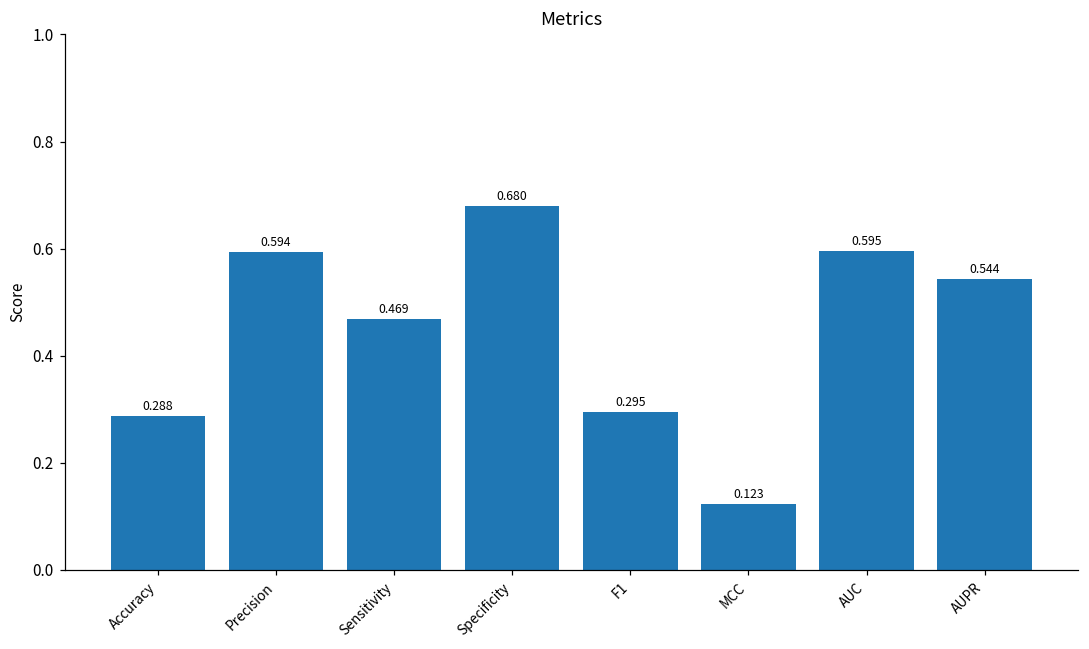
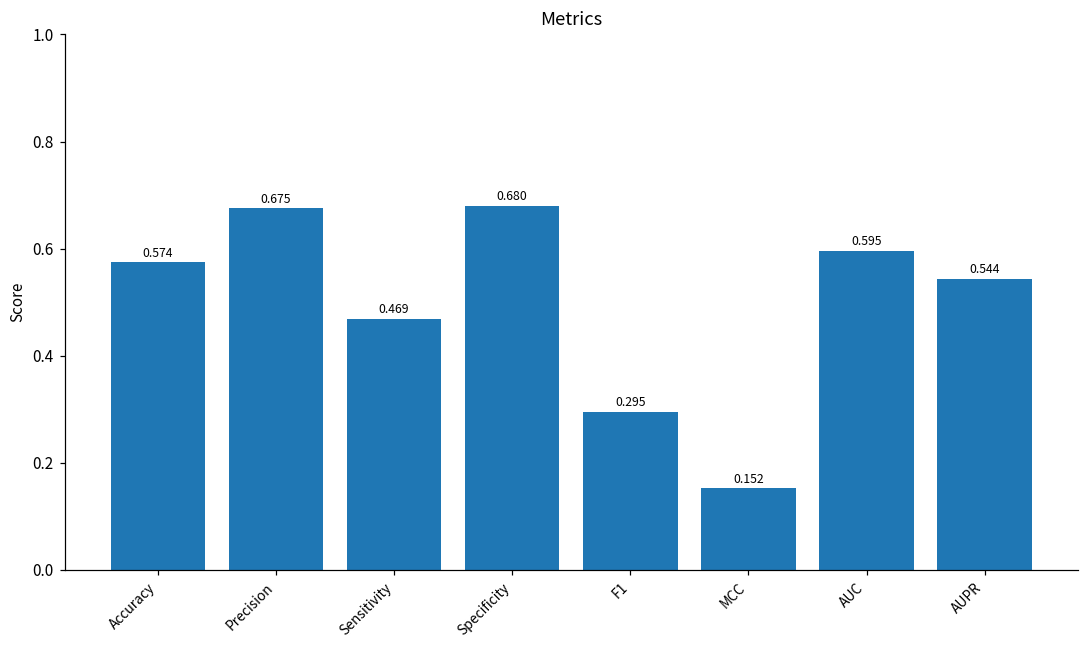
  {
-   "Accuracy": 0.288,
-   "Precision": 0.594,
+   "Accuracy": 0.574,
+   "Precision": 0.675,
    "Sensitivity": 0.469,
    "Specificity": 0.680,
    "F1": 0.295,
-   "MCC": 0.123,
+   "MCC": 0.152,
    "AUC": 0.595,
    "AUPR": 0.544
  }
